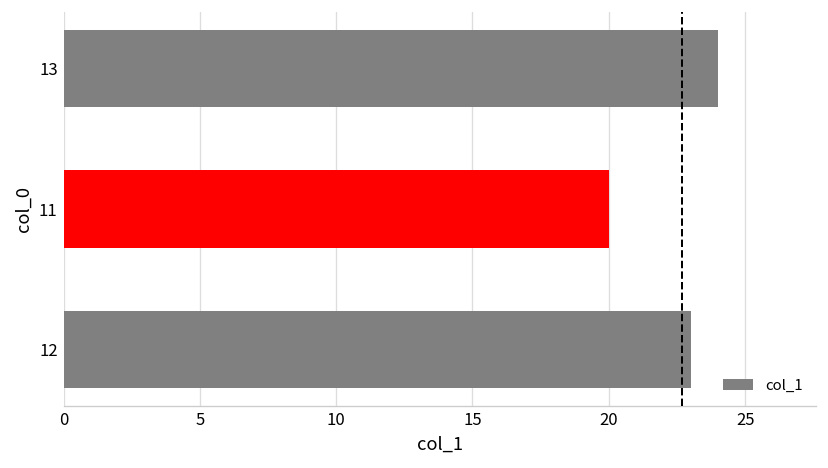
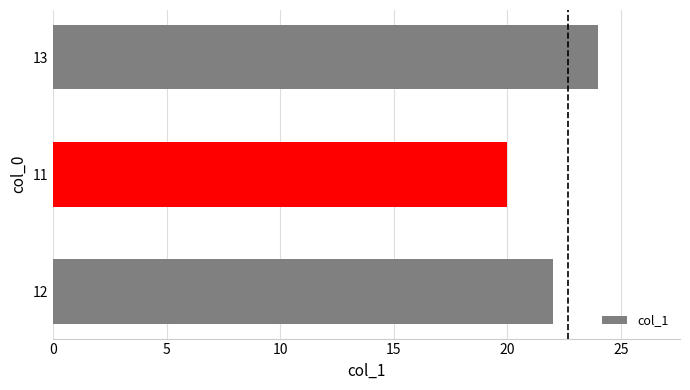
  {
    "13": 24,
    "11": 20,
-   "12": 23
+   "12": 22
  }
